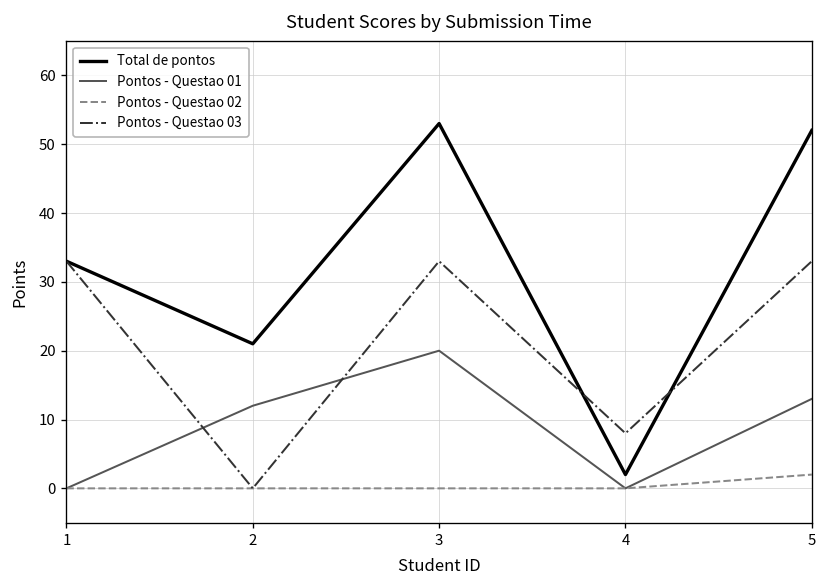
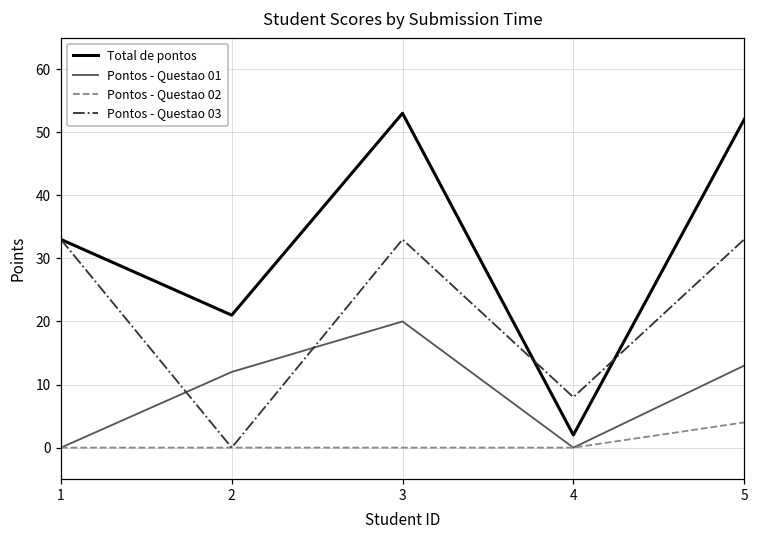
  {
    "Total de pontos": {
      "2": 21,
      "3": 53,
      "4": 2,
      "5": 52
    },
    "Pontos - Questao 02": {
      "3": 0,
-     "5": 2
+     "5": 4
    }
  }
